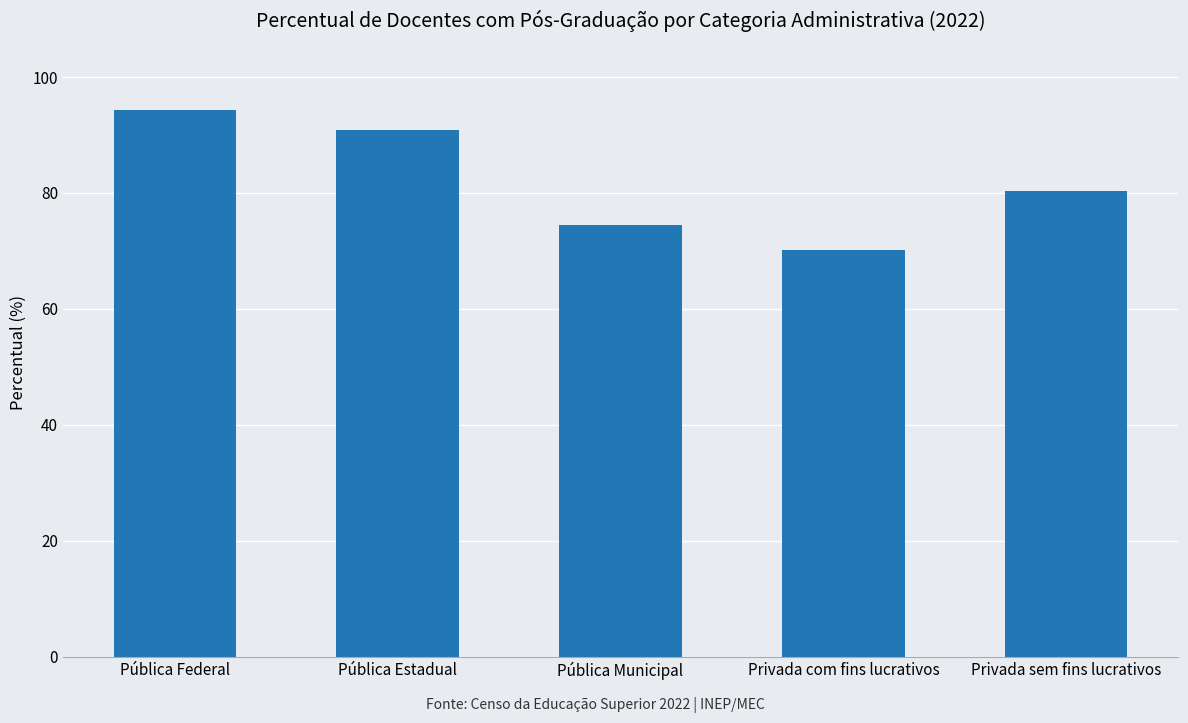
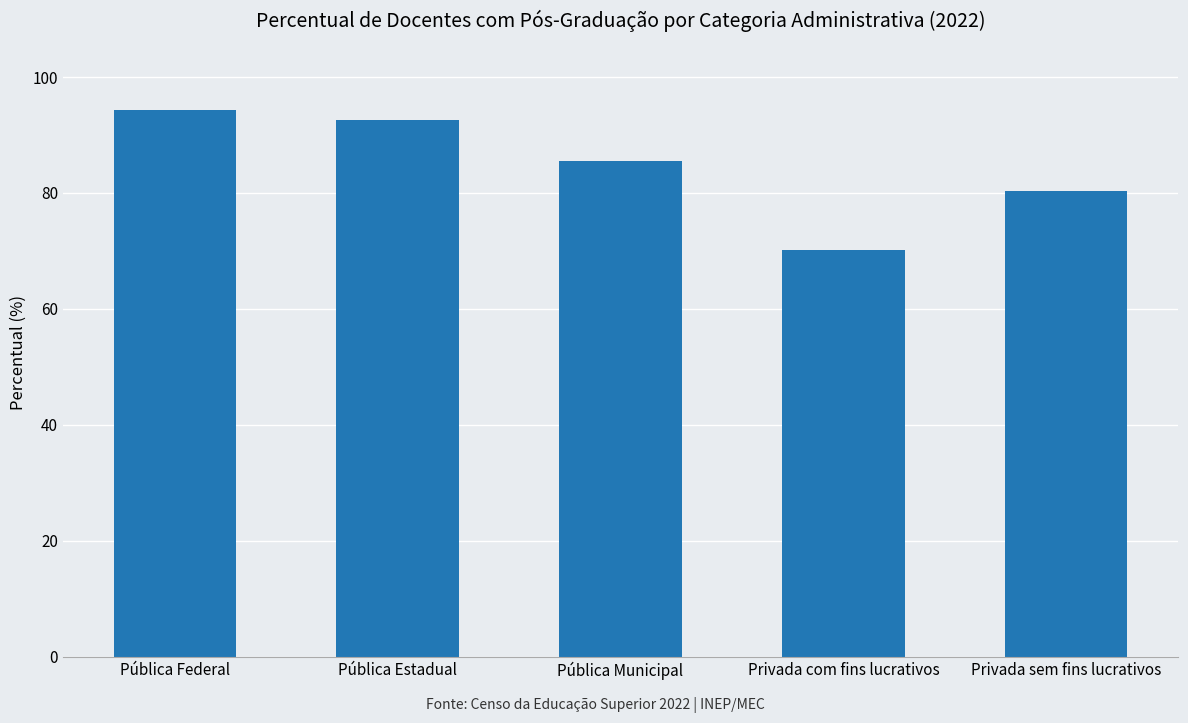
  {
    "Pública Federal": 94,
-   "Pública Estadual": 91,
-   "Pública Municipal": 74,
+   "Pública Estadual": 93,
+   "Pública Municipal": 86,
    "Privada com fins lucrativos": 70,
    "Privada sem fins lucrativos": 80
  }
